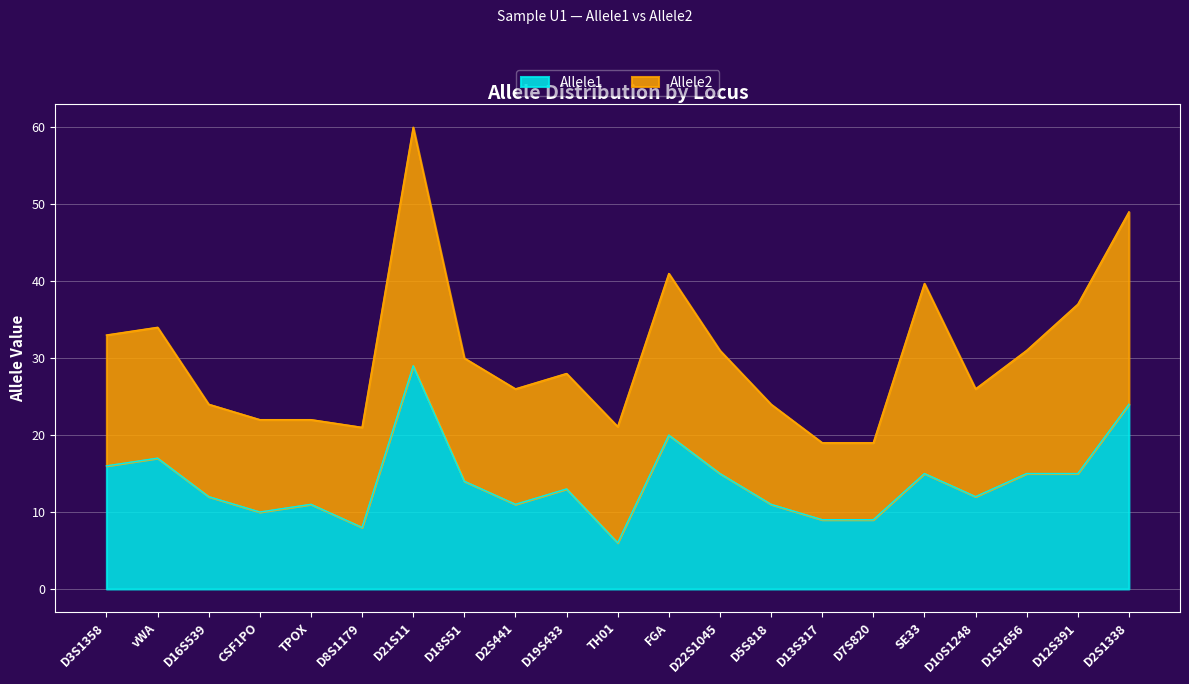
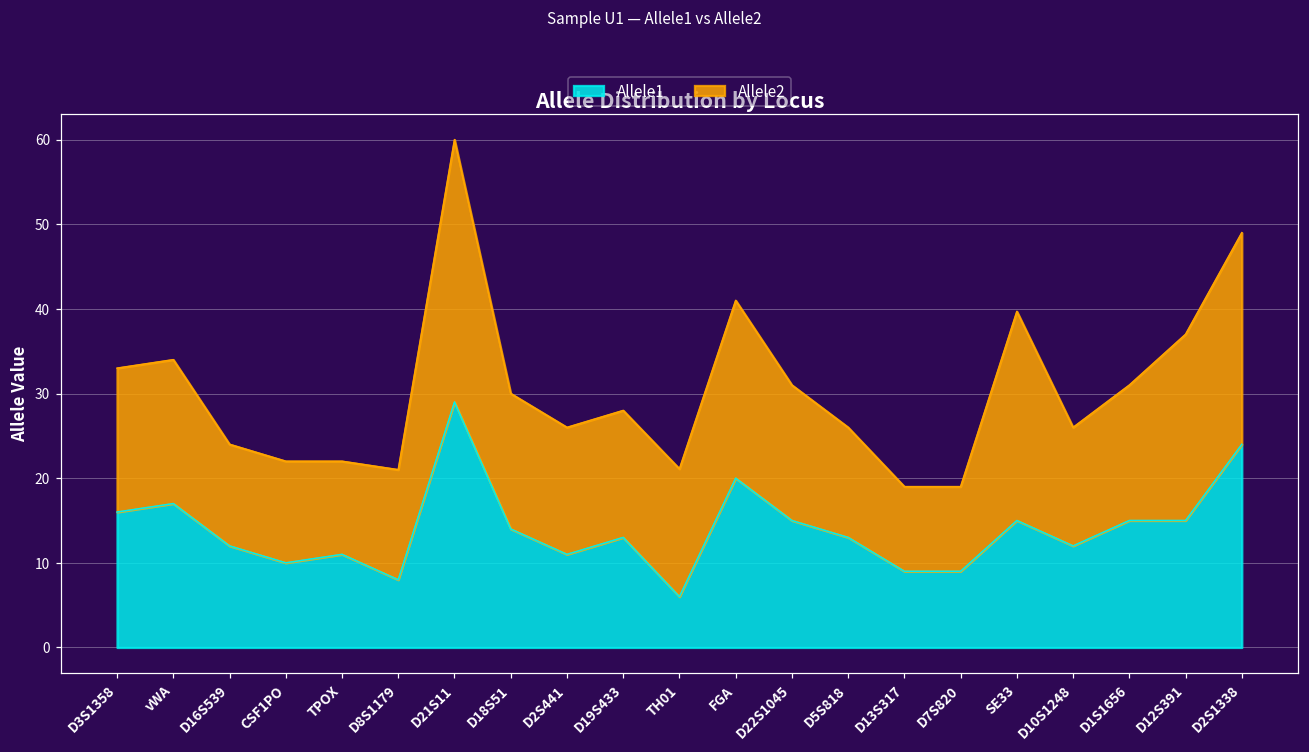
  {
    "Allele1": {
      "D3S1358": 16,
      "vWA": 17,
      "D16S539": 12,
      "CSF1PO": 10,
      "TPOX": 11,
      "D8S1179": 8,
      "D21S11": 29,
      "D18S51": 14,
      "D2S441": 11,
      "D19S433": 13,
      "TH01": 6,
      "FGA": 20,
      "D22S1045": 15,
-     "D5S818": 11,
+     "D5S818": 13,
      "D13S317": 9,
      "D7S820": 9,
      "SE33": 15,
      "D10S1248": 12,
      "D1S1656": 15,
      "D12S391": 15,
      "D2S1338": 24
    },
    "Allele2": {
      "D3S1358": 17,
      "vWA": 17,
      "D16S539": 12,
      "CSF1PO": 12,
      "TPOX": 11,
      "D8S1179": 13,
      "D21S11": 31,
      "D18S51": 16,
      "D2S441": 15,
      "D19S433": 15,
      "TH01": 15,
      "FGA": 21,
      "D22S1045": 16,
      "D5S818": 13,
      "D13S317": 10,
      "D7S820": 10,
      "SE33": 25,
      "D10S1248": 14,
      "D1S1656": 16,
      "D12S391": 22,
      "D2S1338": 25
    }
  }
